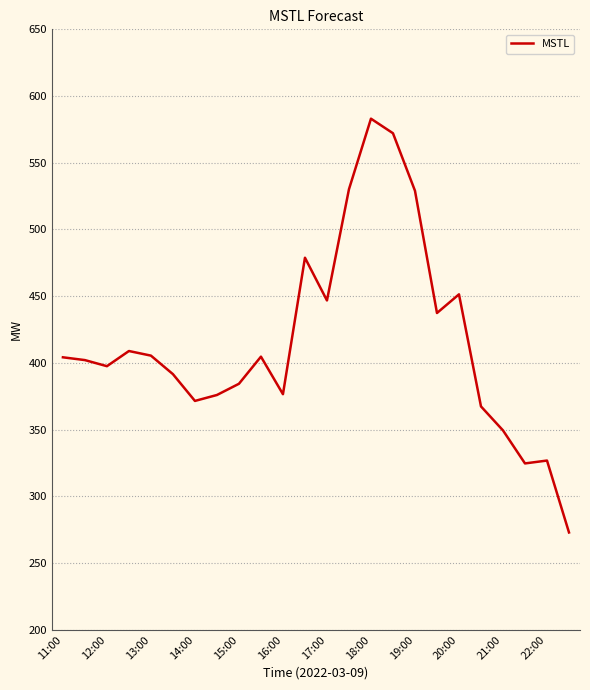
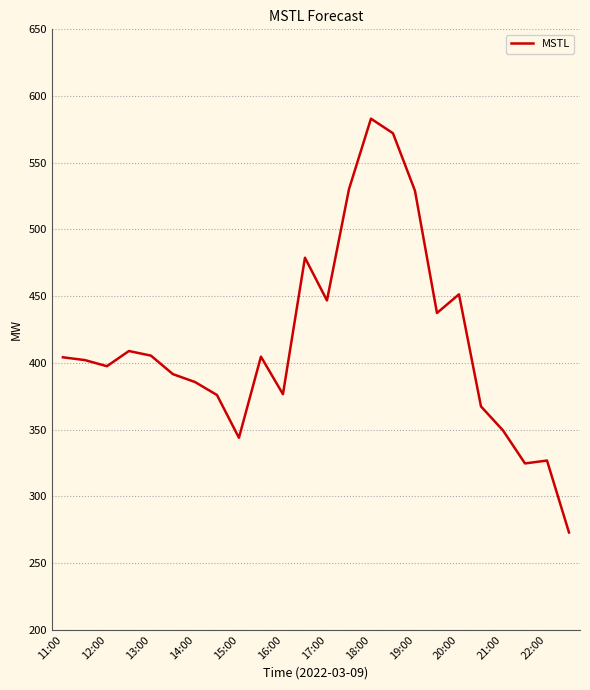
  {
    "11:00": 404,
    "12:00": 398,
    "13:00": 405,
-   "14:00": 372,
-   "15:00": 384,
+   "14:00": 386,
+   "15:00": 344,
    "16:00": 377,
    "17:00": 447,
    "18:00": 583,
    "19:00": 529,
    "20:00": 451,
    "21:00": 349,
    "22:00": 327
  }
